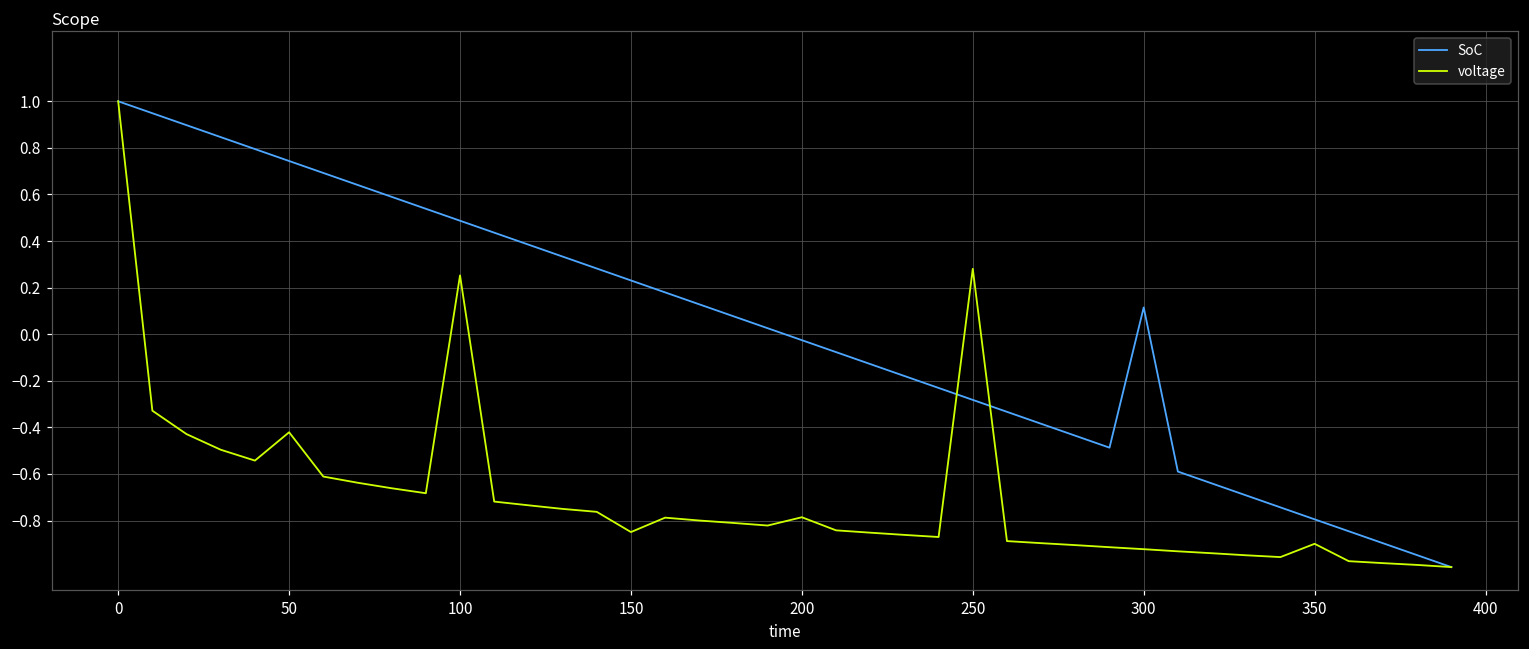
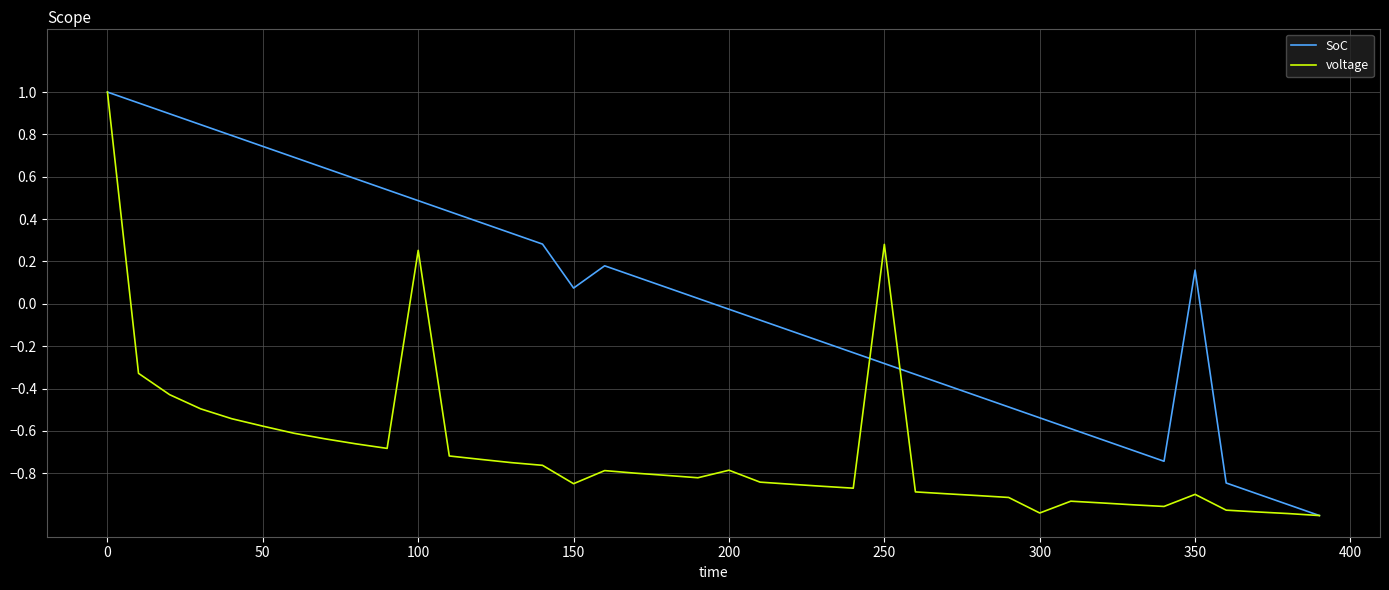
  {
    "SoC": {
      "50": 0.74,
      "100": 0.49,
-     "150": 0.23,
+     "150": 0.07,
      "200": -0.03,
      "250": -0.28,
-     "300": 0.11,
-     "350": -0.79
+     "300": -0.54,
+     "350": 0.16
    },
    "voltage": {
-     "50": -0.42,
+     "50": -0.58,
      "100": 0.25,
      "150": -0.85,
      "200": -0.79,
      "250": 0.28,
-     "300": -0.92,
+     "300": -0.99,
      "350": -0.90
    }
  }
